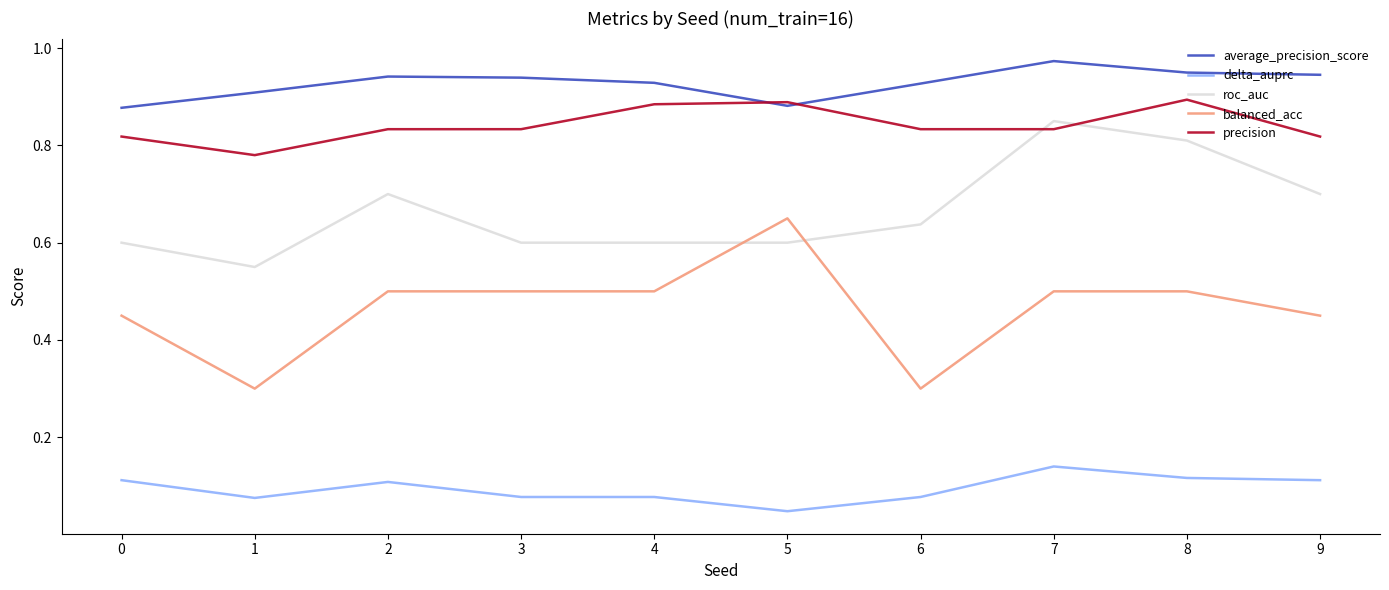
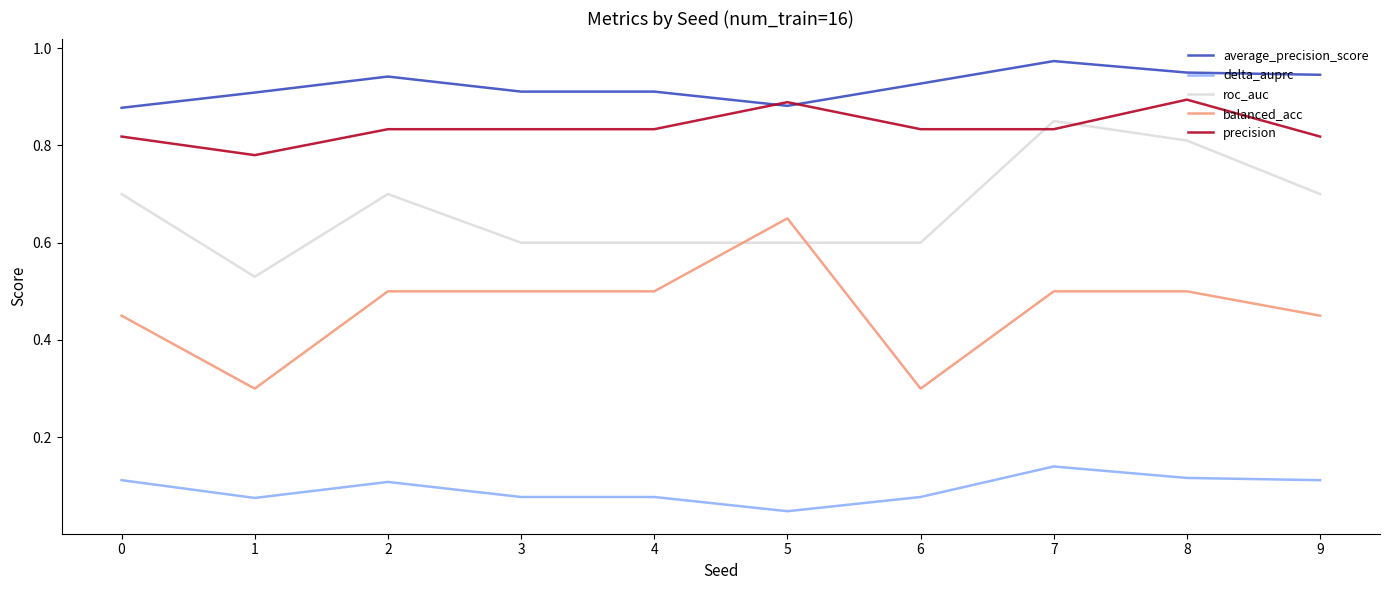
  {
    "average_precision_score": {
      "0": 0.88,
      "1": 0.91,
      "2": 0.94,
-     "3": 0.94,
-     "4": 0.93,
+     "3": 0.91,
+     "4": 0.91,
      "5": 0.88,
      "6": 0.93,
      "7": 0.97,
      "8": 0.95,
      "9": 0.95
    },
    "delta_auprc": {
      "0": 0.11,
      "1": 0.08,
      "2": 0.11,
      "3": 0.08,
      "4": 0.08,
      "5": 0.05,
      "6": 0.08,
      "7": 0.14,
      "8": 0.12,
      "9": 0.11
    },
    "roc_auc": {
-     "0": 0.6,
-     "1": 0.55,
+     "0": 0.7,
+     "1": 0.53,
      "2": 0.70,
      "3": 0.60,
      "4": 0.60,
      "5": 0.60,
-     "6": 0.64,
+     "6": 0.60,
      "7": 0.85,
      "8": 0.81,
      "9": 0.70
    },
    "balanced_acc": {
      "0": 0.45,
      "1": 0.30,
      "2": 0.50,
      "3": 0.50,
      "4": 0.50,
      "5": 0.65,
      "6": 0.30,
      "7": 0.50,
      "8": 0.50,
      "9": 0.45
    },
    "precision": {
      "0": 0.82,
      "1": 0.78,
      "2": 0.83,
      "3": 0.83,
-     "4": 0.88,
+     "4": 0.83,
      "5": 0.89,
      "6": 0.83,
      "7": 0.83,
      "8": 0.89,
      "9": 0.82
    }
  }
